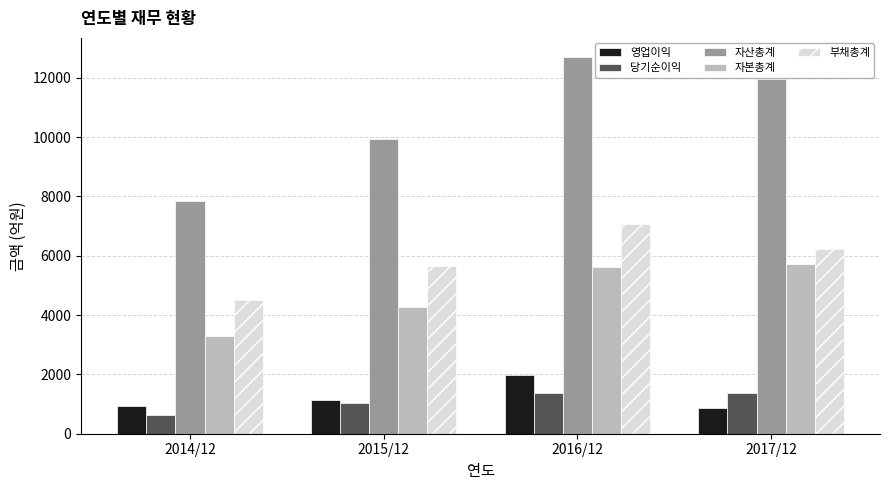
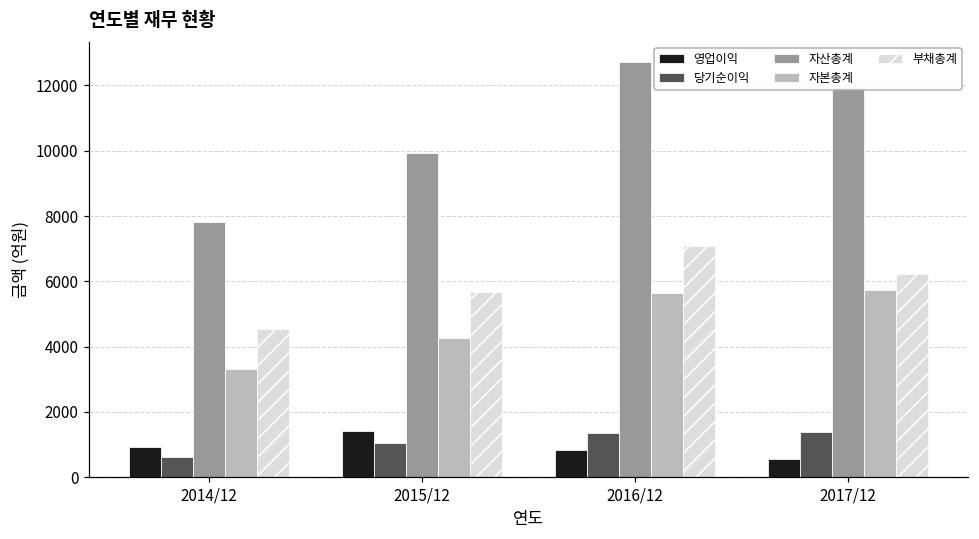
  {
    "영업이익": {
      "2014/12": 900,
-     "2015/12": 1100,
-     "2016/12": 2000,
-     "2017/12": 900
+     "2015/12": 1400,
+     "2016/12": 800,
+     "2017/12": 600
    },
    "당기순이익": {
      "2014/12": 600,
      "2015/12": 1000,
      "2016/12": 1400,
      "2017/12": 1400
    }
  }
